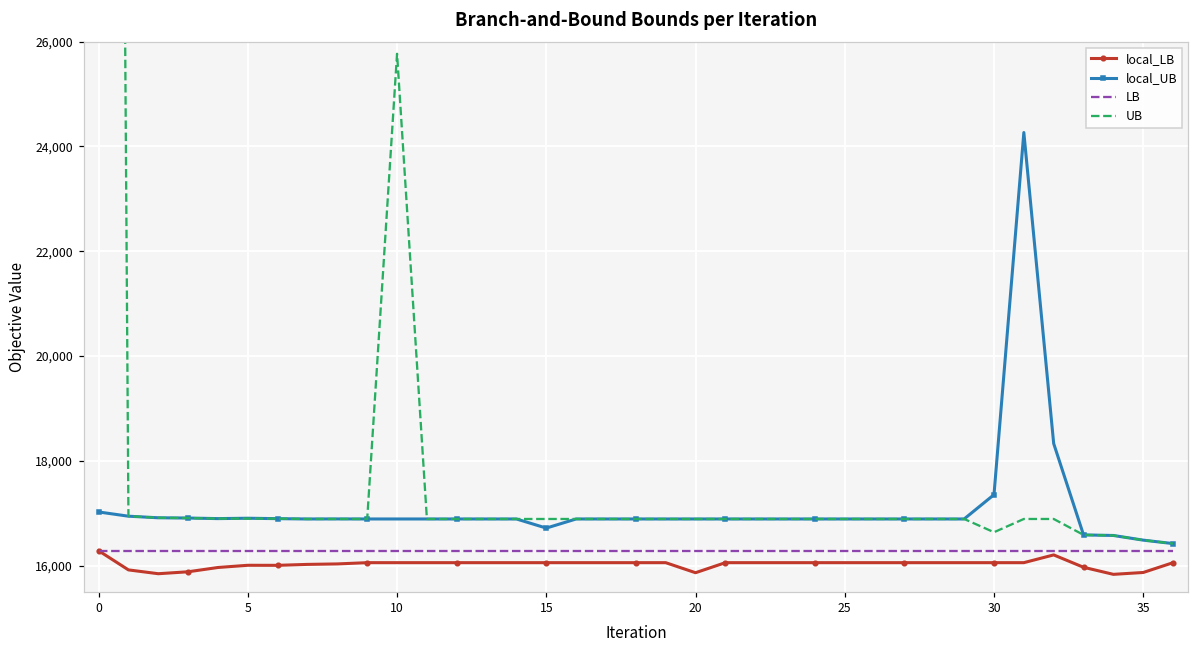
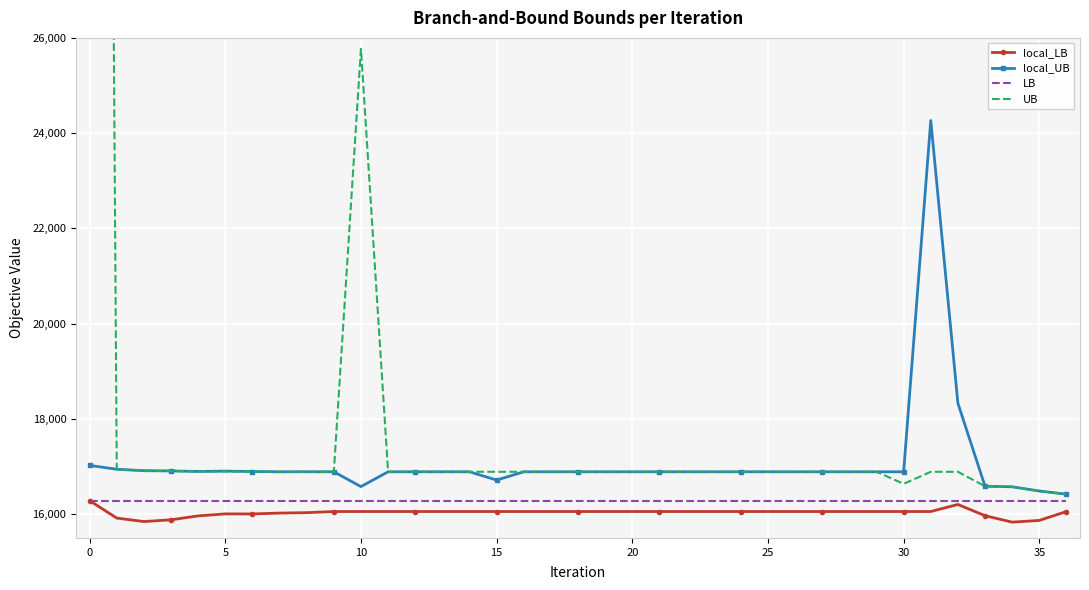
  {
    "local_LB": {
      "5": "16,000",
      "10": "16,100",
      "15": "16,100",
-     "20": "15,900",
+     "20": "16,100",
      "25": "16,100",
      "30": "16,100",
      "35": "15,900"
    },
    "local_UB": {
      "0": "17,000",
-     "10": "16,900",
+     "10": "16,600",
      "15": "16,700",
-     "30": "17,400"
+     "30": "16,900"
    },
    "LB": {
      "5": "16,300",
      "10": "16,300",
      "15": "16,300",
      "20": "16,300",
      "25": "16,300",
      "30": "16,300",
      "35": "16,300"
    },
    "UB": {
      "10": "25,800",
      "15": "16,900",
      "30": "16,600"
    }
  }
